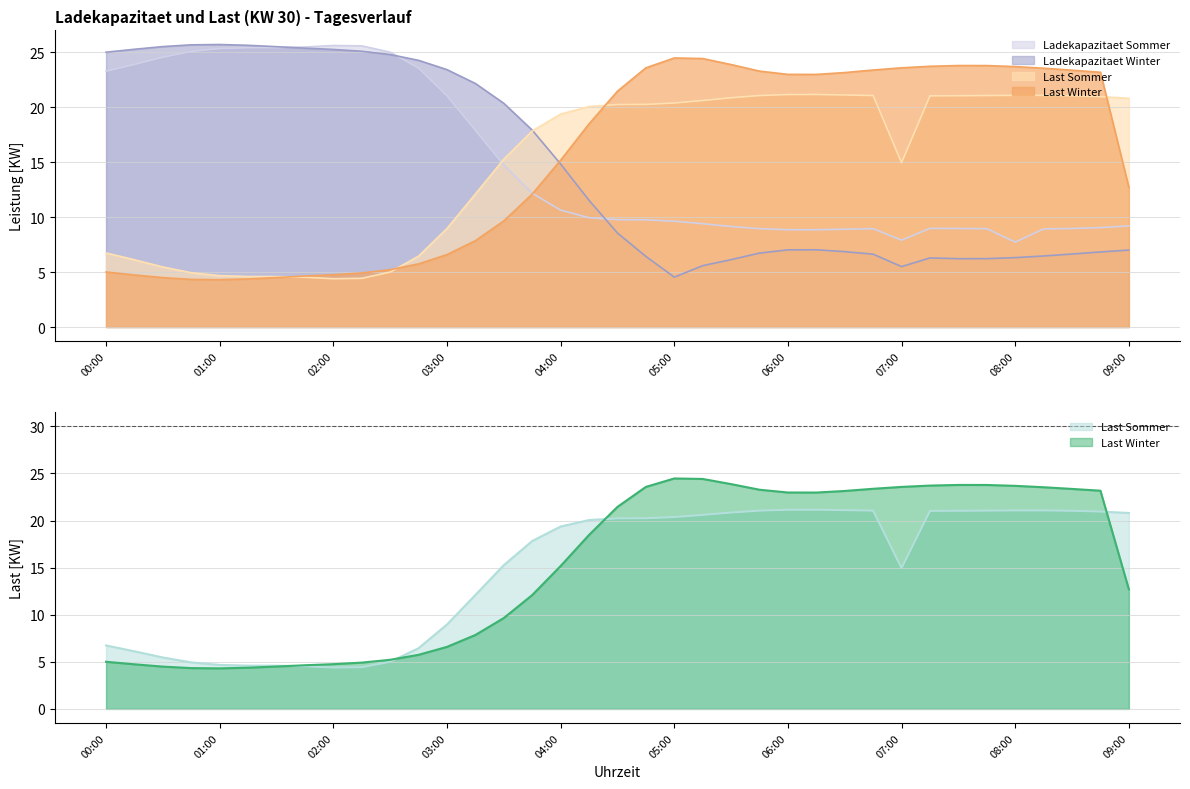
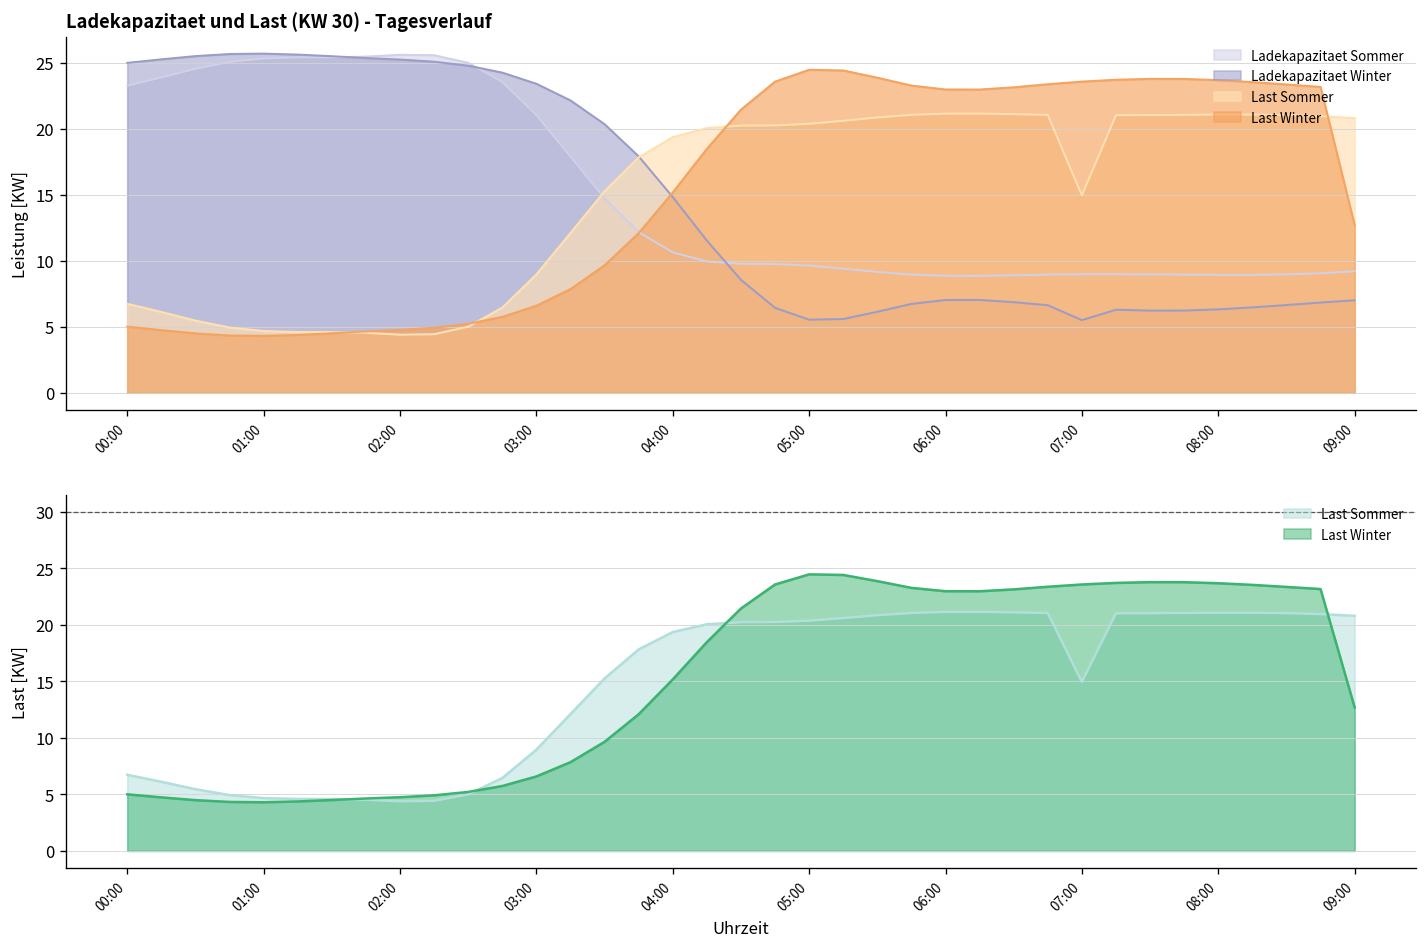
  {
    "Ladekapazitaet und Last (KW 30) - Tagesverlauf": {
      "Ladekapazitaet Sommer": {
        "00:00": 23.3,
        "01:00": 25.3,
        "02:00": 25.6,
        "03:00": 21.0,
        "04:00": 10.6,
        "05:00": 9.6,
        "06:00": 8.9,
-       "07:00": 7.9,
-       "08:00": 7.7,
+       "07:00": 9.0,
+       "08:00": 8.9,
        "09:00": 9.2
      },
      "Ladekapazitaet Winter": {
        "00:00": 25.0,
        "01:00": 25.7,
        "02:00": 25.2,
        "03:00": 23.4,
        "04:00": 14.8,
-       "05:00": 4.5,
+       "05:00": 5.5,
        "06:00": 7.0,
        "07:00": 5.5,
        "08:00": 6.3,
        "09:00": 7.0
      }
    }
  }
